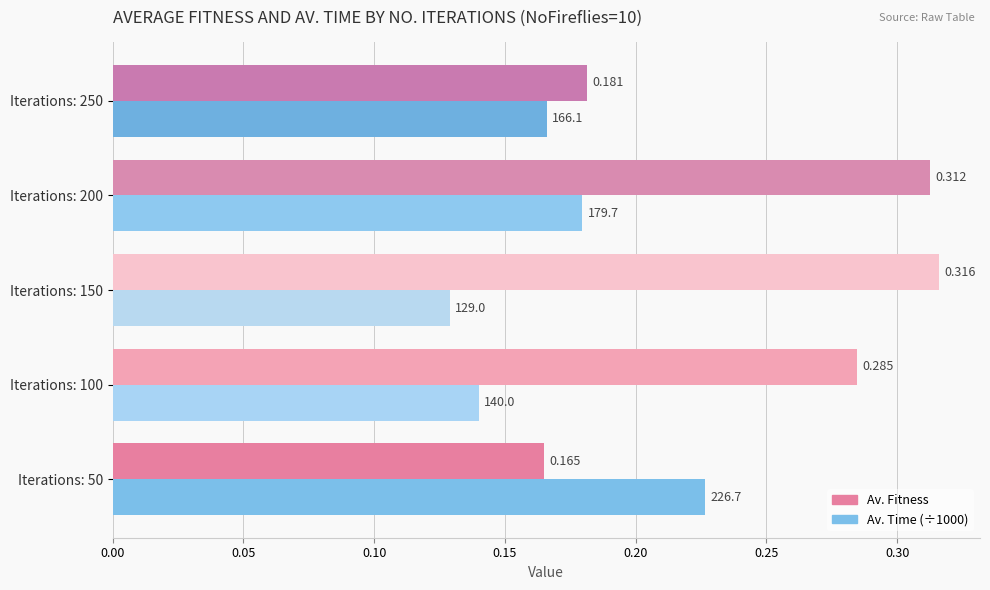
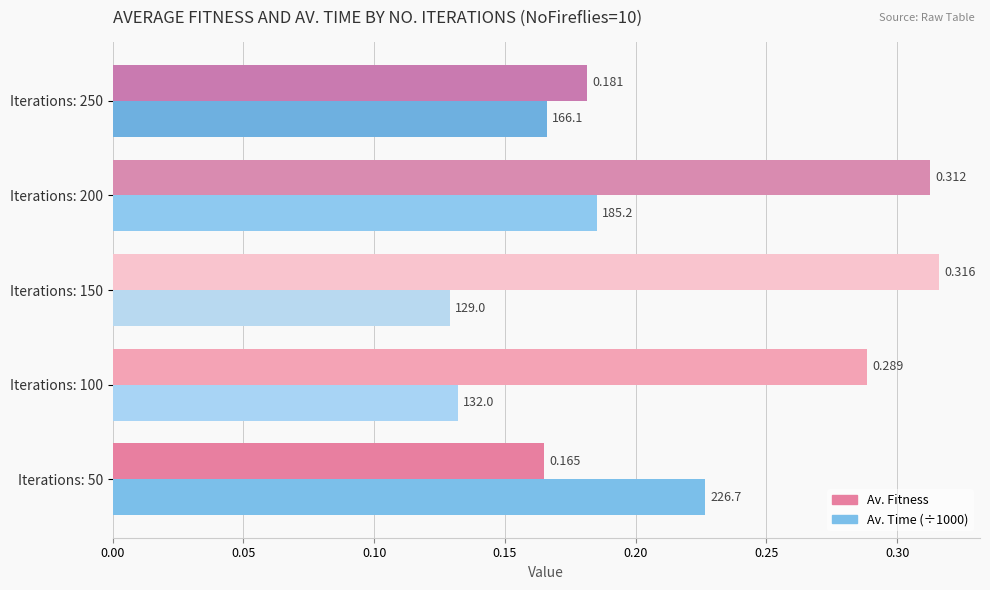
  {
    "Av. Fitness": {
      "Iterations: 250": 0.181,
      "Iterations: 200": 0.312,
      "Iterations: 150": 0.316,
-     "Iterations: 100": 0.285,
+     "Iterations: 100": 0.289,
      "Iterations: 50": 0.165
    },
    "Av. Time (÷1000)": {
-     "Iterations: 200": 179.7,
-     "Iterations: 100": 140.0
+     "Iterations: 200": 185.2,
+     "Iterations: 100": 132.0
    }
  }
